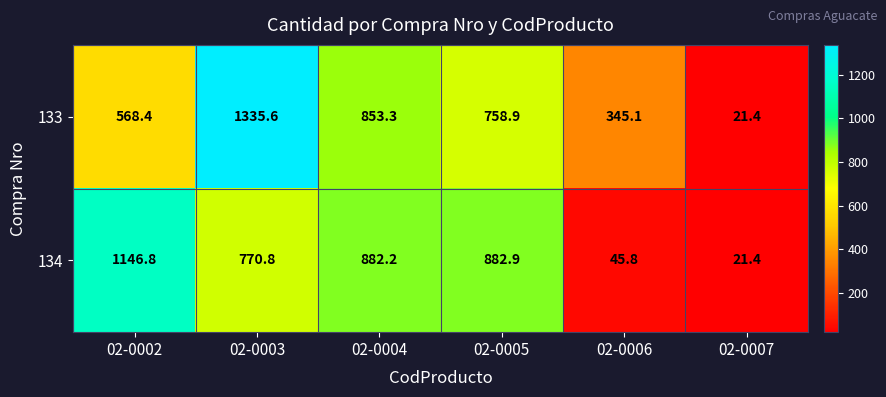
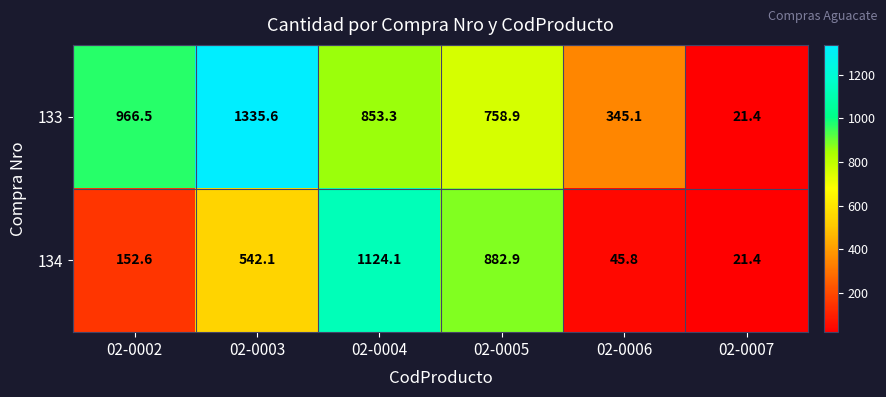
  {
    "133": {
-     "02-0002": 568.4,
+     "02-0002": 966.5,
      "02-0003": 1335.6,
      "02-0004": 853.3,
      "02-0005": 758.9,
      "02-0006": 345.1,
      "02-0007": 21.4
    },
    "134": {
-     "02-0002": 1146.8,
-     "02-0003": 770.8,
-     "02-0004": 882.2,
+     "02-0002": 152.6,
+     "02-0003": 542.1,
+     "02-0004": 1124.1,
      "02-0005": 882.9,
      "02-0006": 45.8,
      "02-0007": 21.4
    }
  }
